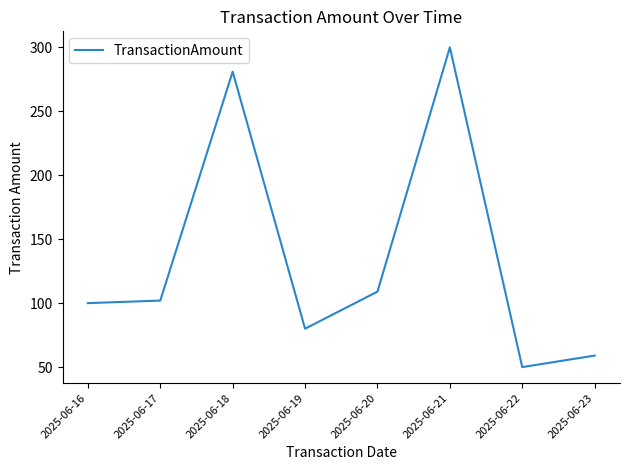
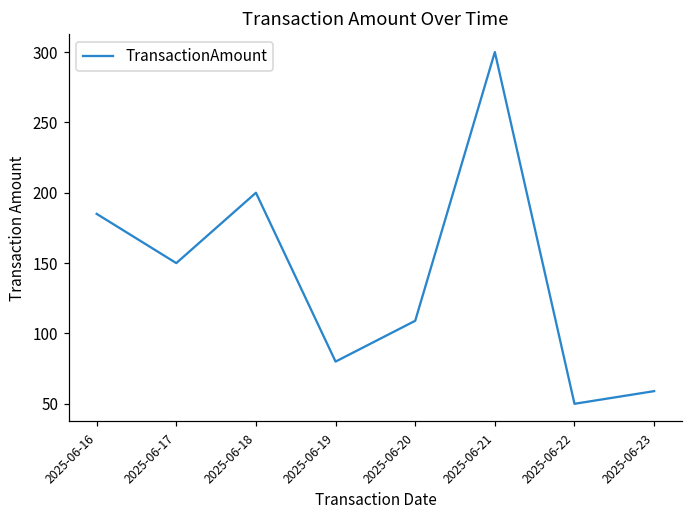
  {
-   "2025-06-16": 100,
-   "2025-06-17": 102,
-   "2025-06-18": 281,
+   "2025-06-16": 185,
+   "2025-06-17": 150,
+   "2025-06-18": 200,
    "2025-06-19": 80,
    "2025-06-20": 109,
    "2025-06-21": 300,
    "2025-06-22": 50,
    "2025-06-23": 59
  }
